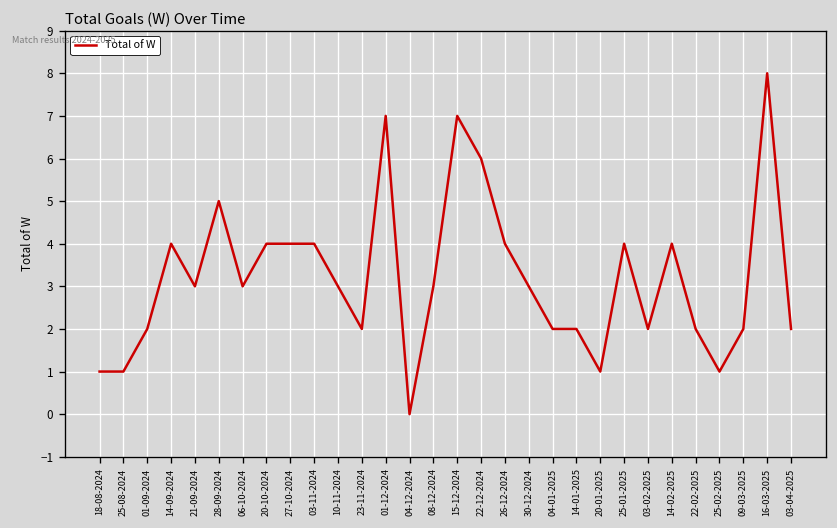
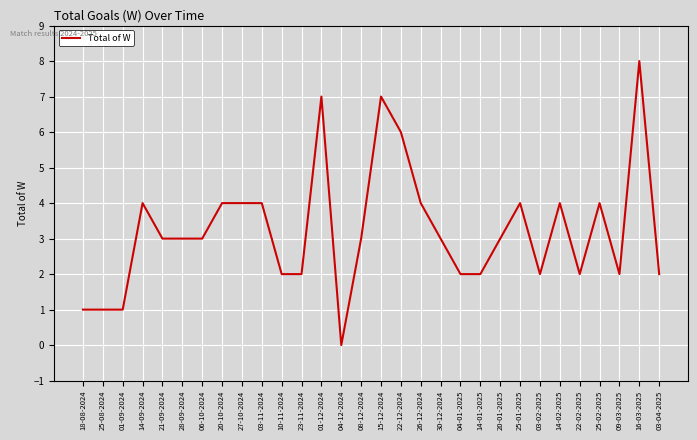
  {
    "18-08-2024": 1,
    "25-08-2024": 1,
-   "01-09-2024": 2,
+   "01-09-2024": 1,
    "14-09-2024": 4,
    "21-09-2024": 3,
-   "28-09-2024": 5,
+   "28-09-2024": 3,
    "06-10-2024": 3,
    "20-10-2024": 4,
    "27-10-2024": 4,
    "03-11-2024": 4,
-   "10-11-2024": 3,
+   "10-11-2024": 2,
    "23-11-2024": 2,
    "01-12-2024": 7,
    "04-12-2024": 0,
    "08-12-2024": 3,
    "15-12-2024": 7,
    "22-12-2024": 6,
    "26-12-2024": 4,
    "30-12-2024": 3,
    "04-01-2025": 2,
    "14-01-2025": 2,
-   "20-01-2025": 1,
+   "20-01-2025": 3,
    "25-01-2025": 4,
    "03-02-2025": 2,
    "14-02-2025": 4,
    "22-02-2025": 2,
-   "25-02-2025": 1,
+   "25-02-2025": 4,
    "09-03-2025": 2,
    "16-03-2025": 8,
    "03-04-2025": 2
  }
